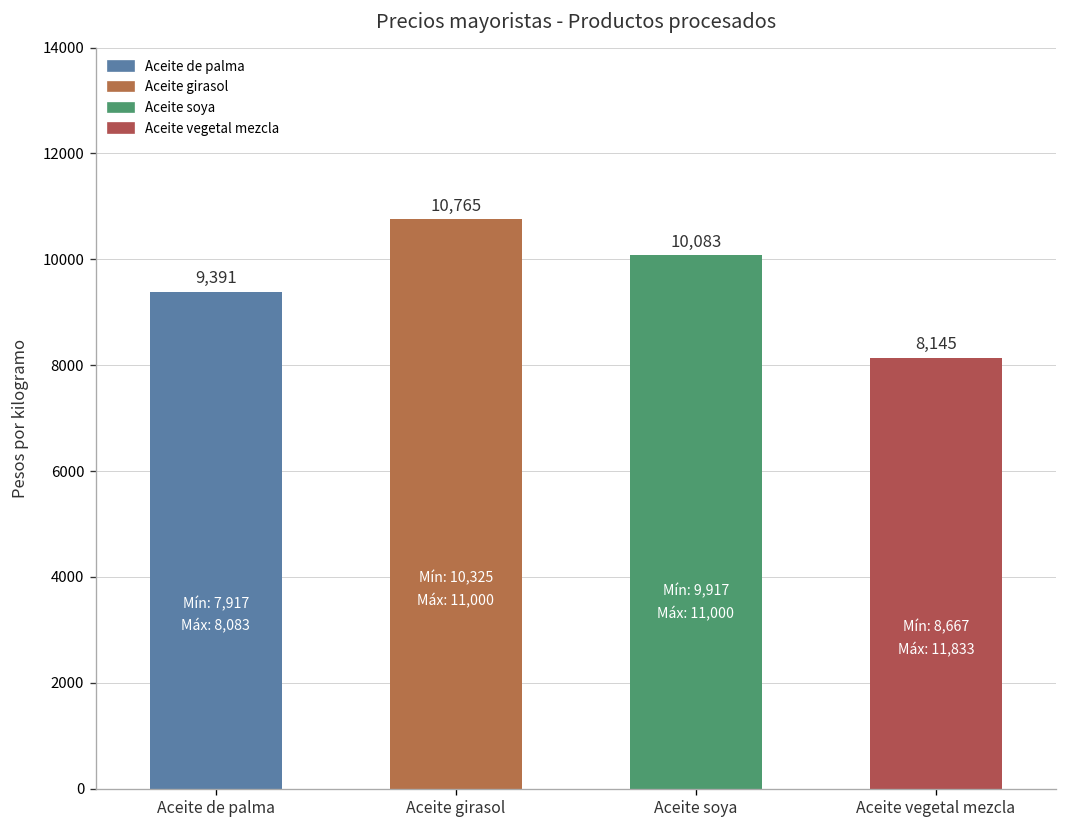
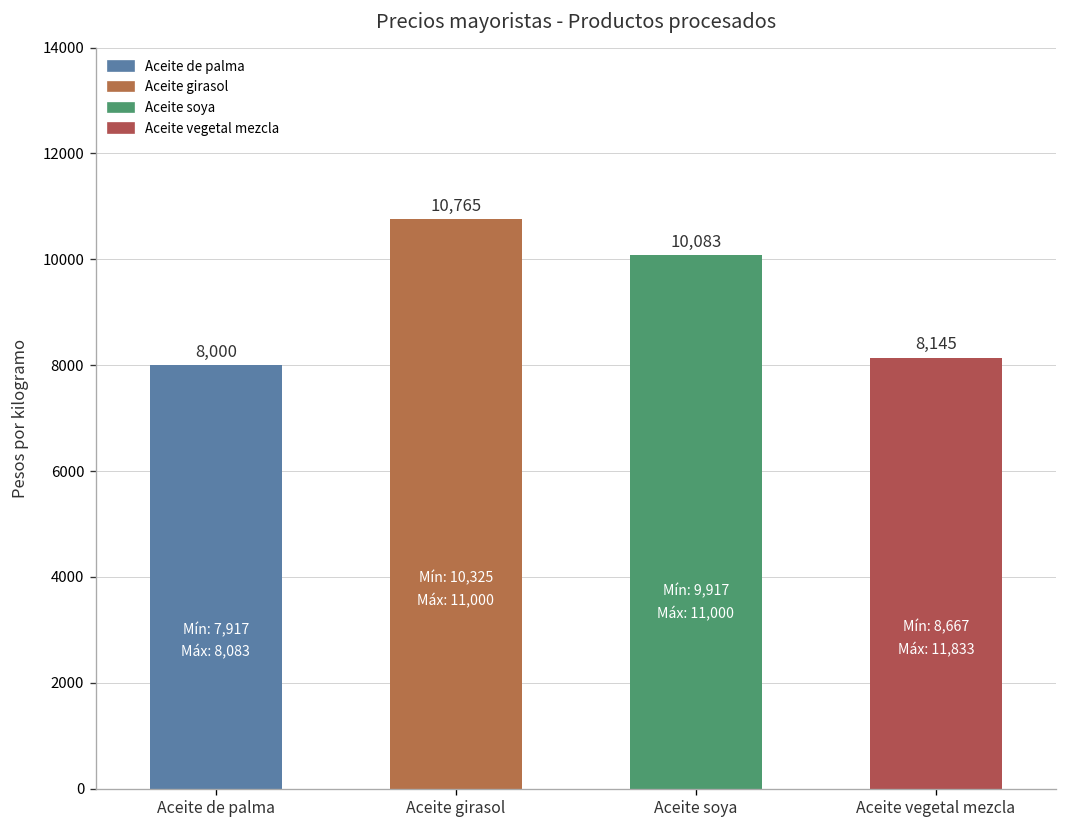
  {
-   "Aceite de palma": "9,391",
+   "Aceite de palma": "8,000",
    "Aceite girasol": "10,765",
    "Aceite soya": "10,083",
    "Aceite vegetal mezcla": "8,145"
  }
